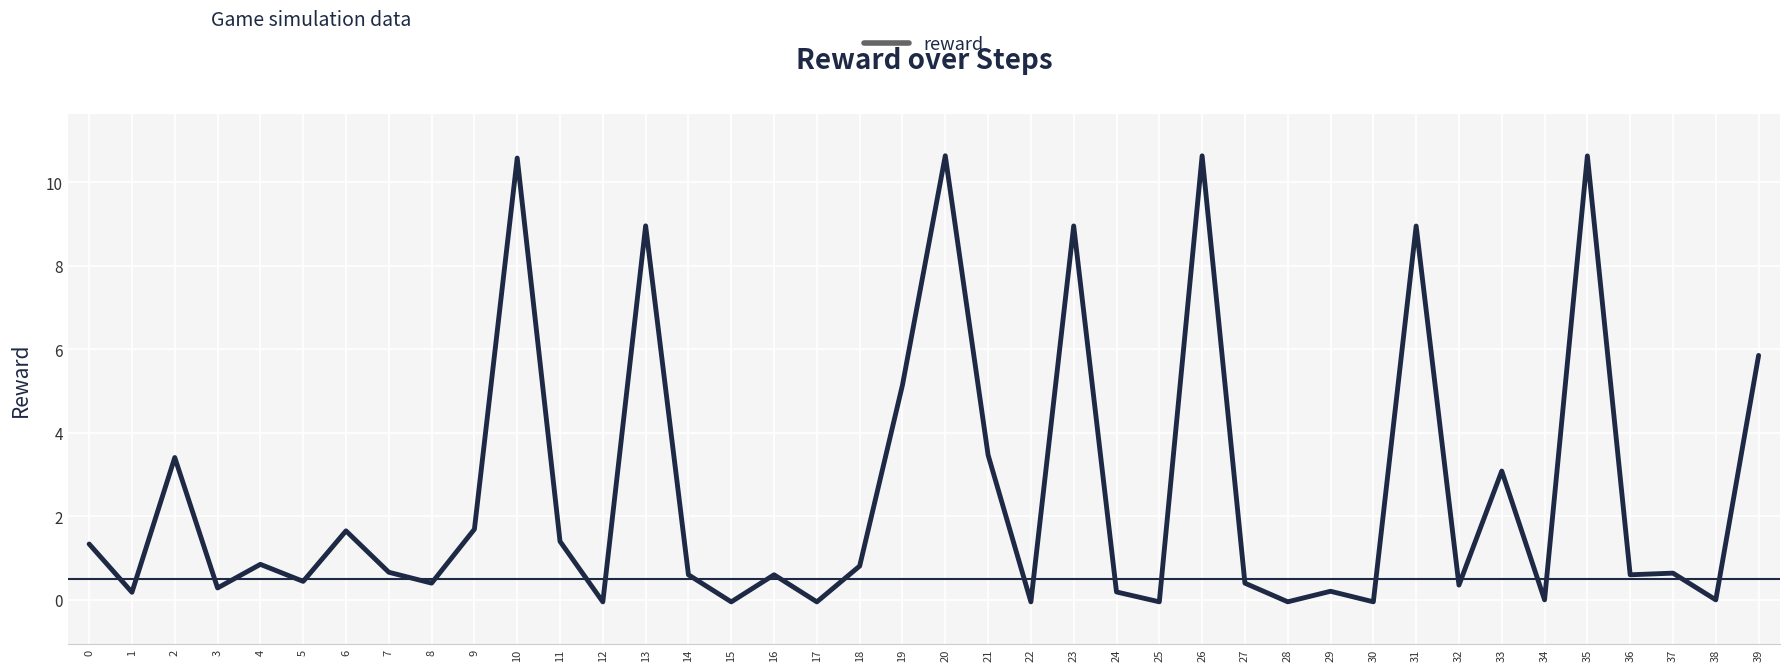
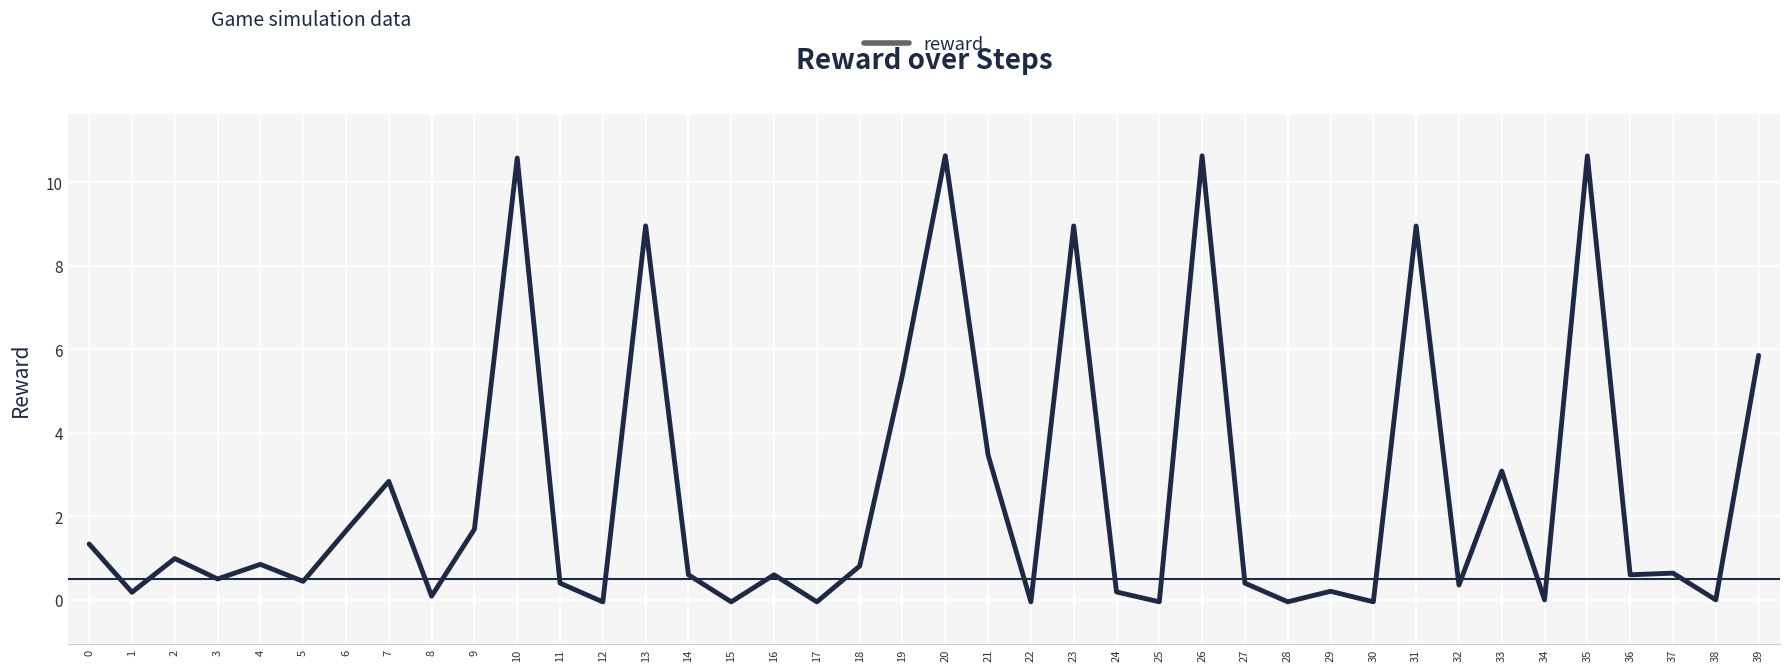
  {
    "0": 1.3,
    "1": 0.2,
-   "2": 3.4,
-   "3": 0.3,
+   "2": 1.0,
+   "3": 0.5,
    "4": 0.9,
    "5": 0.4,
    "6": 1.7,
-   "7": 0.7,
-   "8": 0.4,
+   "7": 2.8,
+   "8": 0.1,
    "9": 1.7,
    "10": 10.6,
-   "11": 1.4,
+   "11": 0.4,
    "12": 0.0,
    "13": 9.0,
    "14": 0.6,
    "15": 0.0,
    "16": 0.6,
    "17": 0.0,
    "18": 0.8,
-   "19": 5.1,
+   "19": 5.4,
    "20": 10.6,
    "21": 3.5,
    "22": 0.0,
    "23": 9.0,
    "24": 0.2,
    "25": 0.0,
    "26": 10.6,
    "27": 0.4,
    "28": 0.0,
    "29": 0.2,
    "30": 0.0,
    "31": 9.0,
    "32": 0.4,
    "33": 3.1,
    "34": 0.0,
    "35": 10.6,
    "36": 0.6,
    "37": 0.6,
    "38": 0.0,
    "39": 5.9
  }
